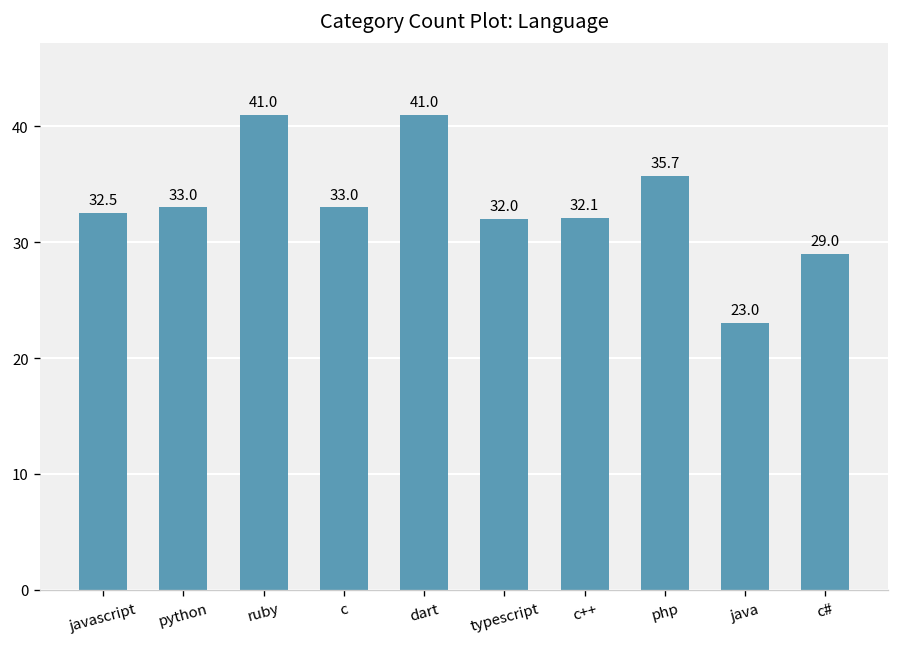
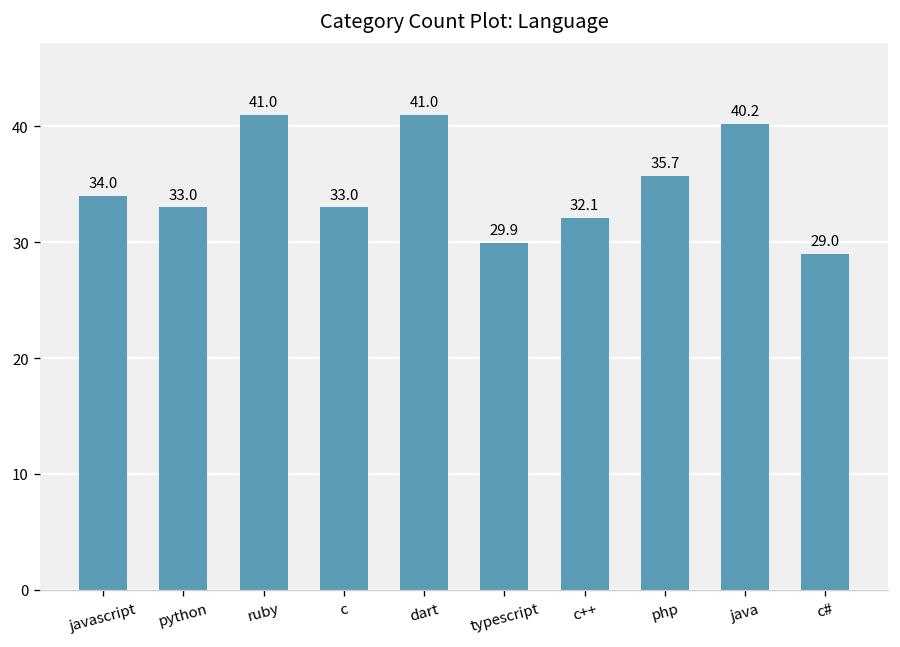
  {
-   "javascript": 32.5,
+   "javascript": 34.0,
    "python": 33.0,
    "ruby": 41.0,
    "c": 33.0,
    "dart": 41.0,
-   "typescript": 32.0,
+   "typescript": 29.9,
    "c++": 32.1,
    "php": 35.7,
-   "java": 23.0,
+   "java": 40.2,
    "c#": 29.0
  }
